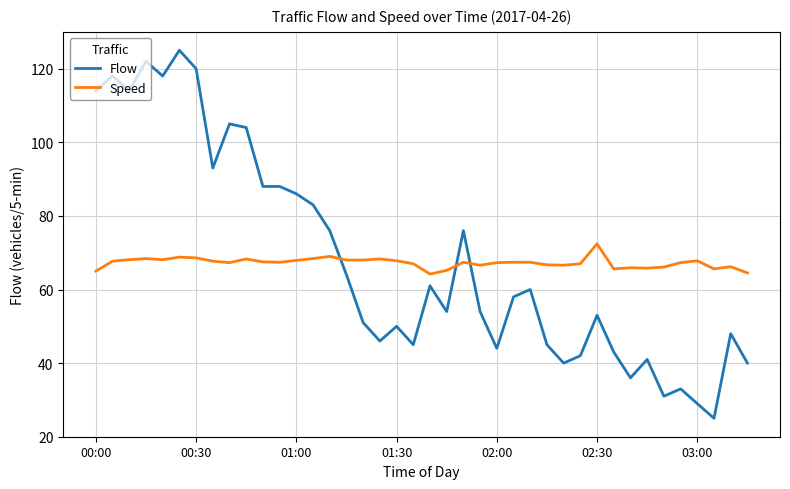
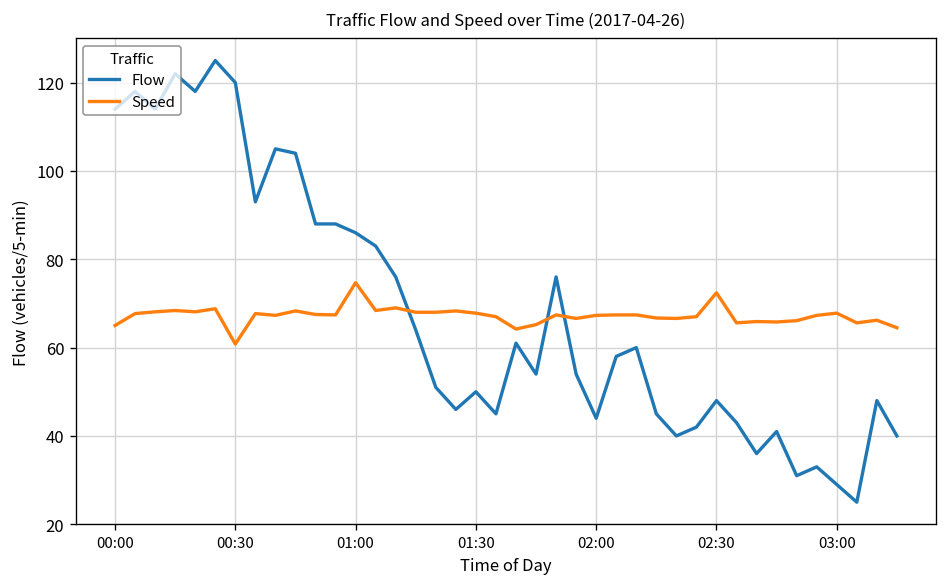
  {
    "Flow": {
      "00:30": 120,
      "01:00": 86,
      "01:30": 50,
      "02:00": 44,
-     "02:30": 53,
+     "02:30": 48,
      "03:00": 29
    },
    "Speed": {
      "00:00": 65,
-     "00:30": 69,
-     "01:00": 68,
+     "00:30": 61,
+     "01:00": 75,
      "01:30": 68,
      "02:00": 67,
      "02:30": 72,
      "03:00": 68
    }
  }
